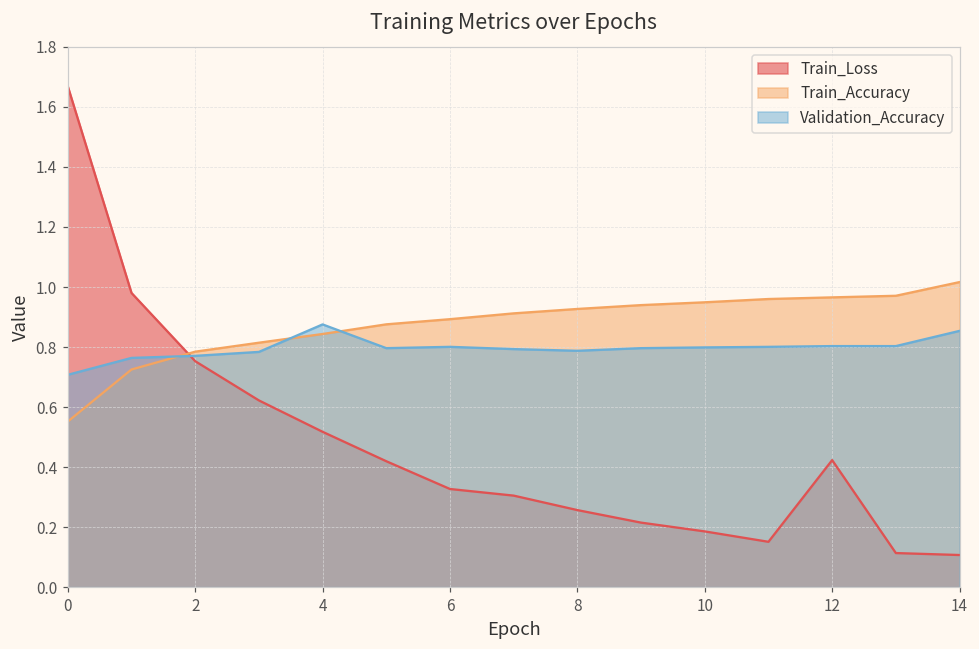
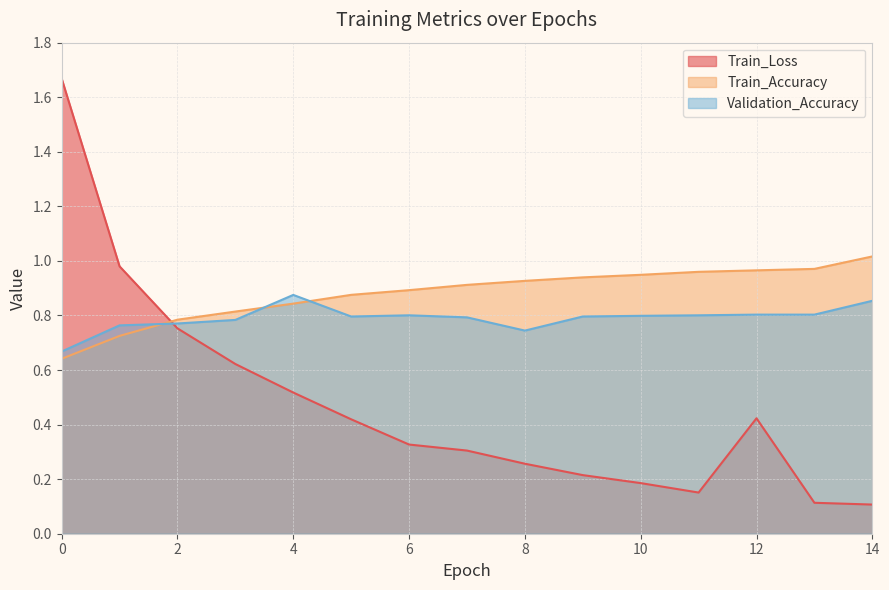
  {
    "Train_Loss": {
      "0": 1.67,
      "2": 0.75,
      "4": 0.52,
      "6": 0.33,
      "8": 0.26,
      "10": 0.19,
      "12": 0.42,
      "14": 0.11
    },
    "Train_Accuracy": {
-     "0": 0.55,
+     "0": 0.64,
      "2": 0.78,
      "4": 0.84,
      "6": 0.89,
      "8": 0.93,
      "10": 0.95,
      "12": 0.97,
      "14": 1.02
    },
    "Validation_Accuracy": {
-     "0": 0.71,
+     "0": 0.67,
      "2": 0.77,
      "4": 0.88,
      "6": 0.80,
-     "8": 0.79,
+     "8": 0.74,
      "10": 0.80,
      "12": 0.80,
      "14": 0.85
    }
  }
